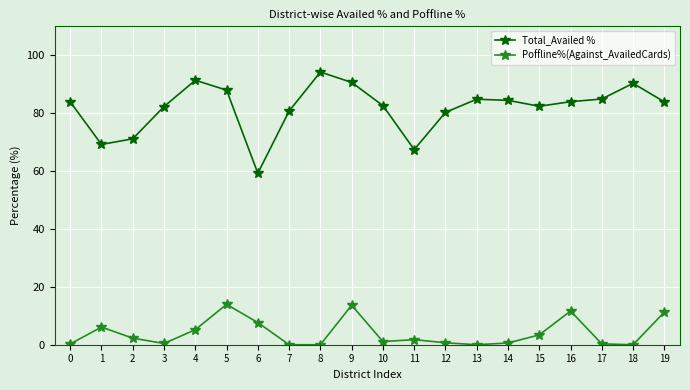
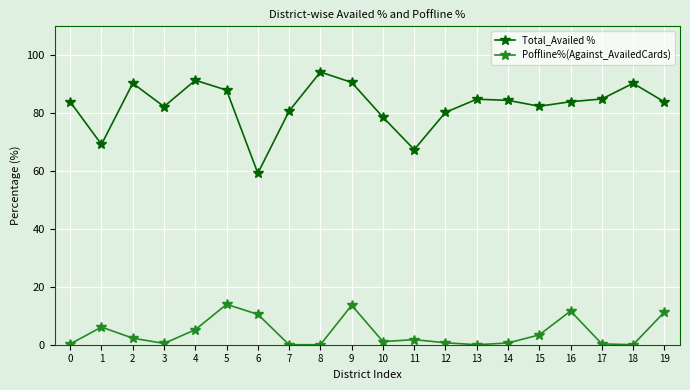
  {
    "Total_Availed %": {
      "0": 84,
      "1": 69,
-     "2": 71,
+     "2": 90,
      "3": 82,
      "4": 91,
      "5": 88,
      "6": 59,
      "7": 81,
      "8": 94,
      "9": 91,
-     "10": 83,
+     "10": 79,
      "11": 67,
      "12": 80,
      "13": 85,
      "14": 84,
      "15": 82,
      "16": 84,
      "17": 85,
      "18": 90,
      "19": 84
    },
    "Poffline%(Against_AvailedCards)": {
      "0": 0,
      "1": 6,
      "2": 2,
      "3": 0,
      "4": 5,
      "5": 14,
-     "6": 8,
+     "6": 11,
      "7": 0,
      "8": 0,
      "9": 14,
      "10": 1,
      "11": 2,
      "12": 1,
      "13": 0,
      "14": 1,
      "15": 3,
      "16": 12,
      "17": 0,
      "18": 0,
      "19": 11
    }
  }
